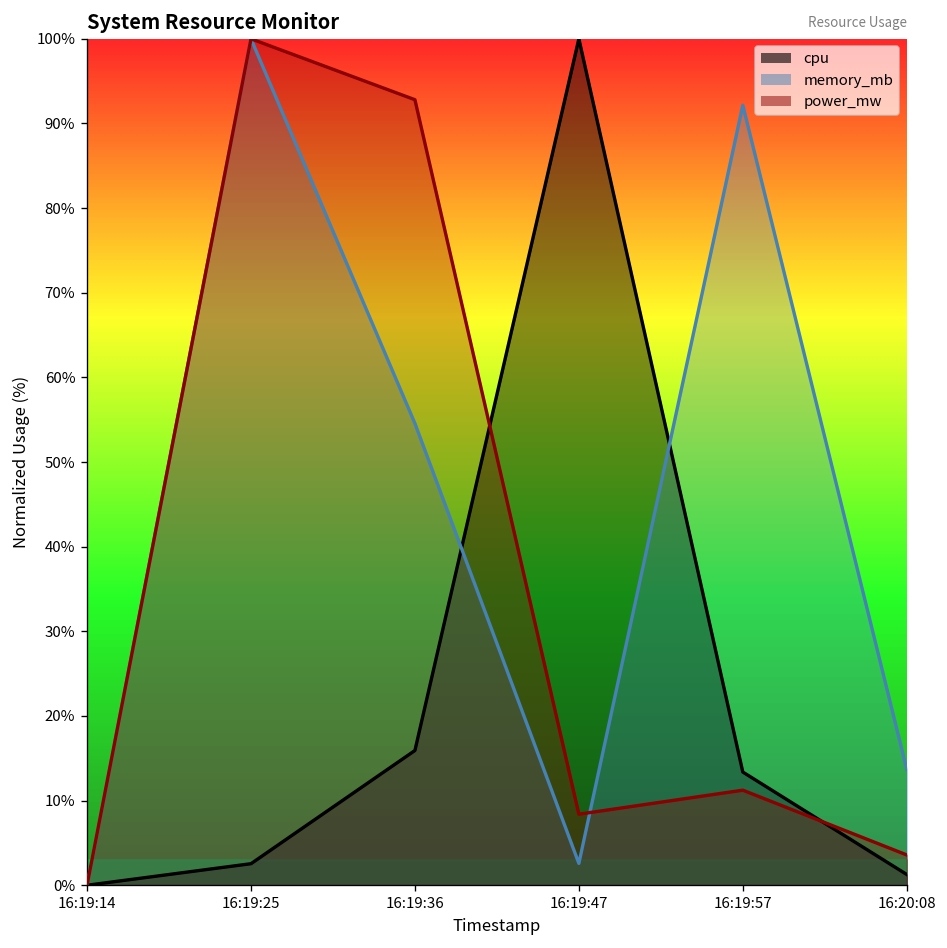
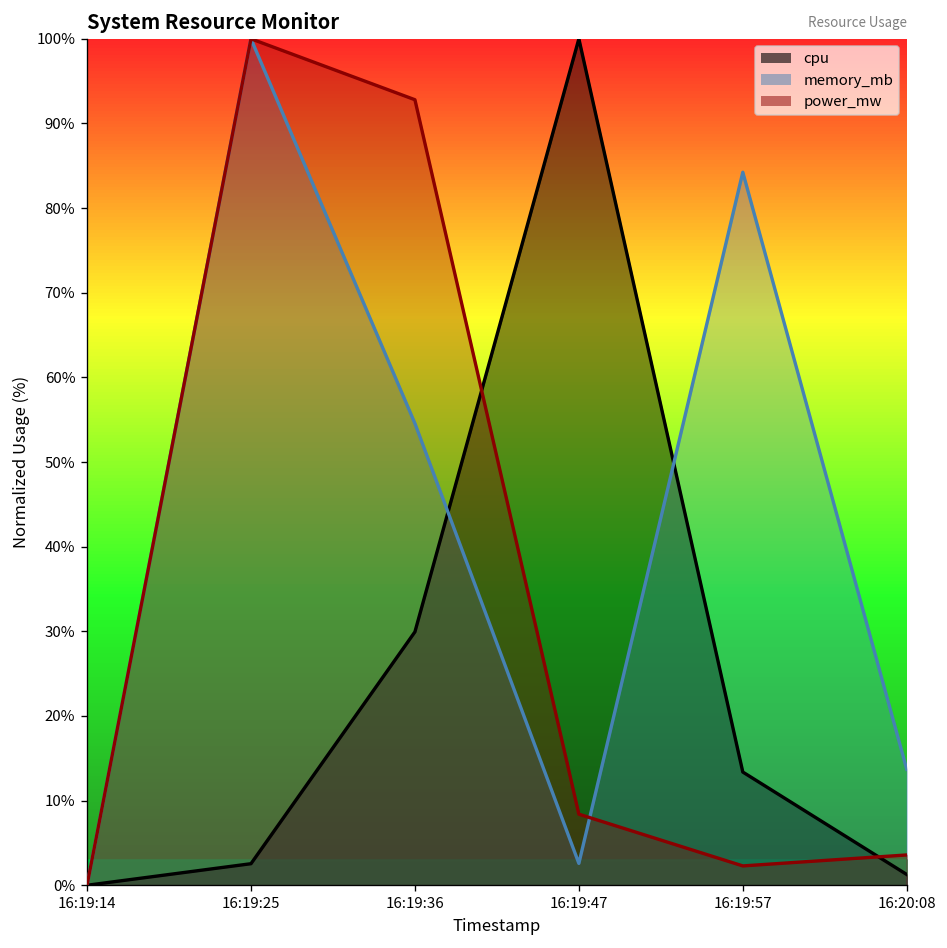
  {
    "cpu": {
      "16:19:25": "3%",
-     "16:19:36": "16%",
+     "16:19:36": "30%",
      "16:19:47": "100%",
      "16:19:57": "13%",
      "16:20:08": "1%"
    },
    "memory_mb": {
      "16:19:36": "55%",
      "16:19:47": "3%",
-     "16:19:57": "92%",
+     "16:19:57": "84%",
      "16:20:08": "14%"
    },
    "power_mw": {
      "16:19:36": "93%",
      "16:19:47": "8%",
-     "16:19:57": "11%",
+     "16:19:57": "2%",
      "16:20:08": "4%"
    }
  }
